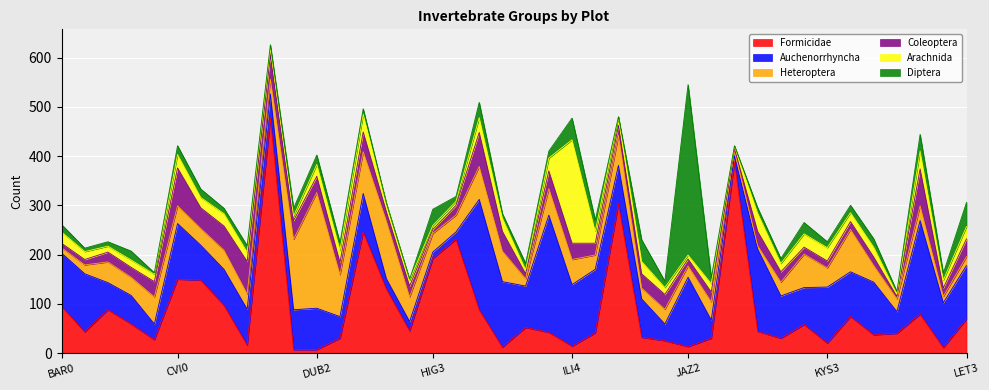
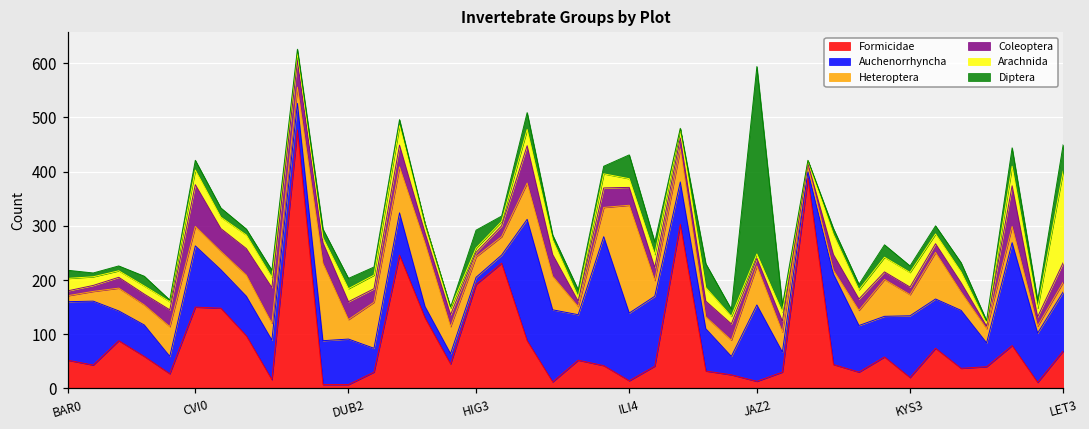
  {
    "Formicidae": {
-     "BAR0": 100,
+     "BAR0": 50,
      "CVI0": 150,
      "DUB2": 10,
      "HIG3": 190,
      "ILI4": 10,
      "JAZ2": 10,
      "KYS3": 20,
      "LET3": 70
    },
    "Auchenorrhyncha": {
      "BAR0": 110,
      "CVI0": 110,
      "DUB2": 80,
      "HIG3": 10,
      "ILI4": 130,
      "JAZ2": 140,
      "KYS3": 110,
      "LET3": 110
    },
    "Heteroptera": {
      "BAR0": 10,
      "CVI0": 40,
-     "DUB2": 240,
+     "DUB2": 40,
      "HIG3": 40,
-     "ILI4": 50,
-     "JAZ2": 20,
+     "ILI4": 200,
+     "JAZ2": 70,
      "KYS3": 40,
      "LET3": 20
    },
    "Coleoptera": {
      "BAR0": 10,
      "CVI0": 80,
      "DUB2": 30,
      "HIG3": 10,
      "ILI4": 30,
      "JAZ2": 10,
      "KYS3": 10,
      "LET3": 40
    },
    "Arachnida": {
      "BAR0": 20,
      "CVI0": 30,
      "DUB2": 20,
      "HIG3": 10,
-     "ILI4": 210,
+     "ILI4": 20,
      "JAZ2": 10,
      "KYS3": 30,
-     "LET3": 30
+     "LET3": 170
    },
    "Diptera": {
      "BAR0": 20,
      "CVI0": 20,
      "DUB2": 20,
      "HIG3": 30,
      "ILI4": 40,
      "JAZ2": 350,
      "KYS3": 10,
      "LET3": 50
    }
  }
